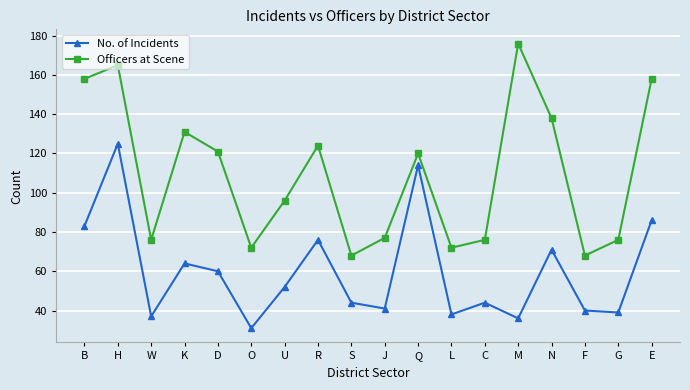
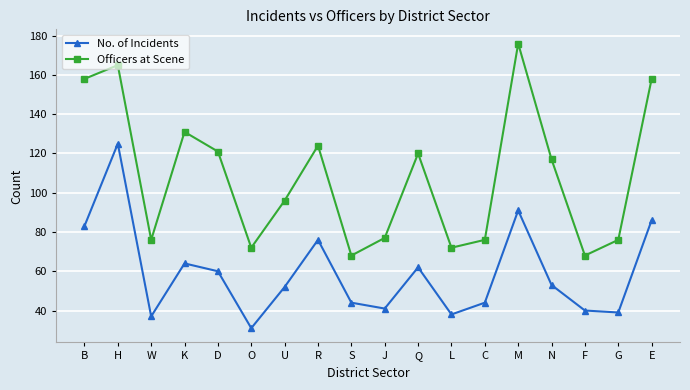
  {
    "No. of Incidents": {
      "B": 83,
      "H": 125,
      "W": 37,
      "K": 64,
      "D": 60,
      "O": 31,
      "U": 52,
      "R": 76,
      "S": 44,
      "J": 41,
-     "Q": 114,
+     "Q": 62,
      "L": 38,
      "C": 44,
-     "M": 36,
-     "N": 71,
+     "M": 91,
+     "N": 53,
      "F": 40,
      "G": 39,
      "E": 86
    },
    "Officers at Scene": {
      "B": 158,
      "W": 76,
      "K": 131,
      "D": 121,
      "O": 72,
      "U": 96,
      "R": 124,
      "S": 68,
      "J": 77,
      "Q": 120,
      "L": 72,
      "C": 76,
      "M": 176,
-     "N": 138,
+     "N": 117,
      "F": 68,
      "G": 76,
      "E": 158
    }
  }
